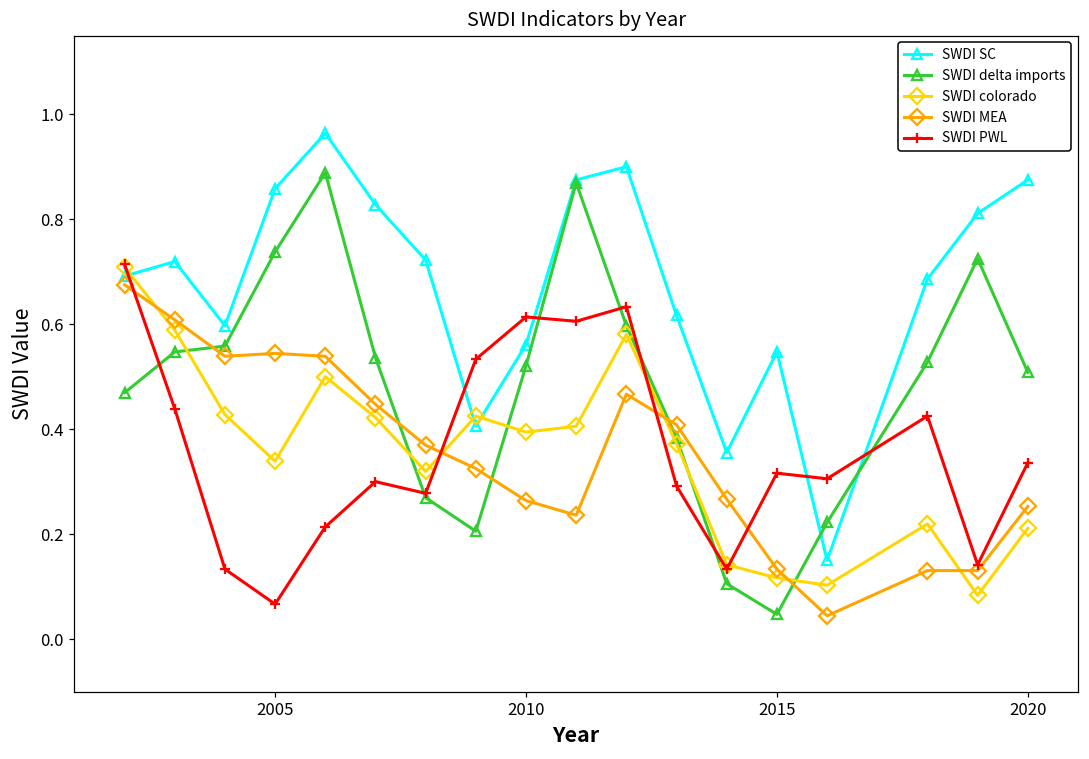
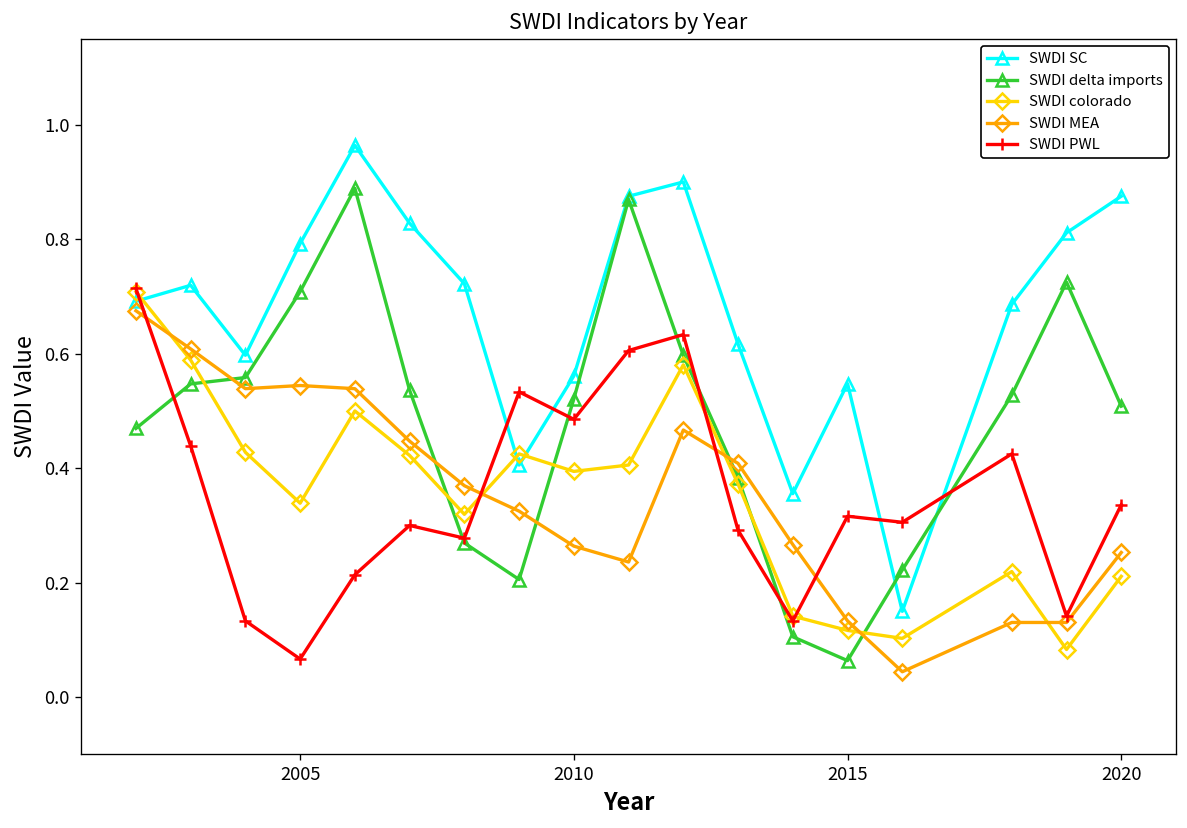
  {
    "SWDI SC": {
-     "2005": 0.86,
+     "2005": 0.79,
      "2010": 0.56,
      "2015": 0.55,
      "2020": 0.88
    },
    "SWDI delta imports": {
-     "2005": 0.74,
+     "2005": 0.71,
      "2010": 0.52,
-     "2015": 0.05,
+     "2015": 0.06,
      "2020": 0.51
    },
    "SWDI PWL": {
      "2005": 0.07,
-     "2010": 0.61,
+     "2010": 0.49,
      "2015": 0.32,
      "2020": 0.34
    }
  }
